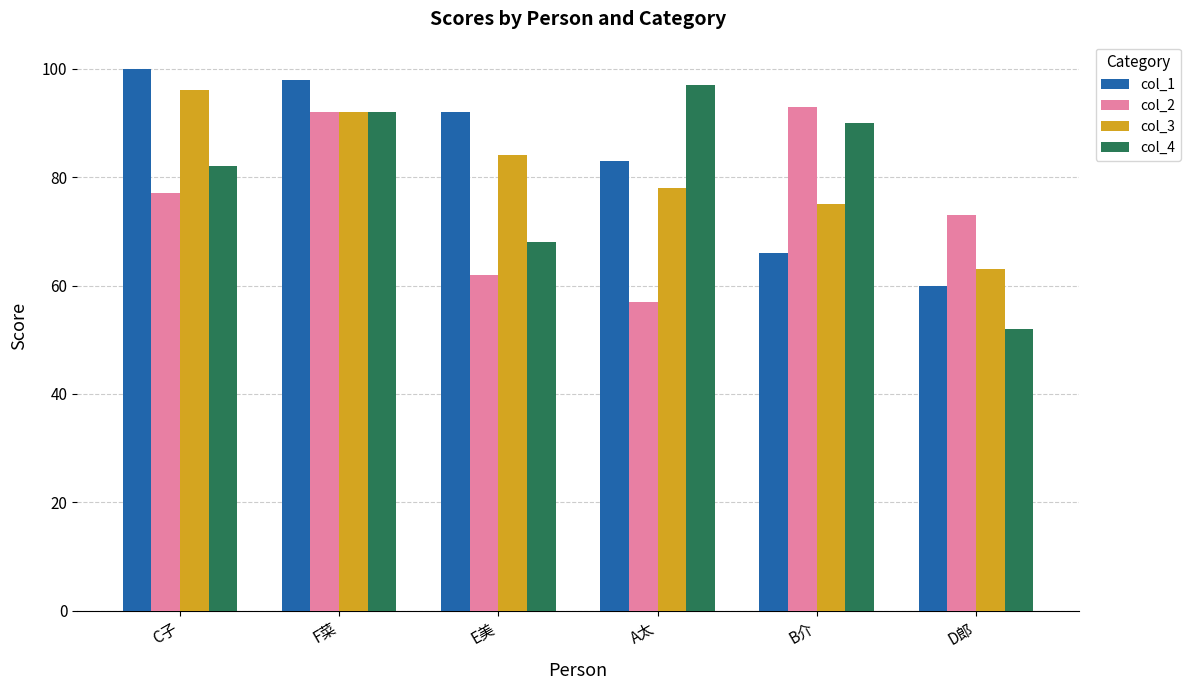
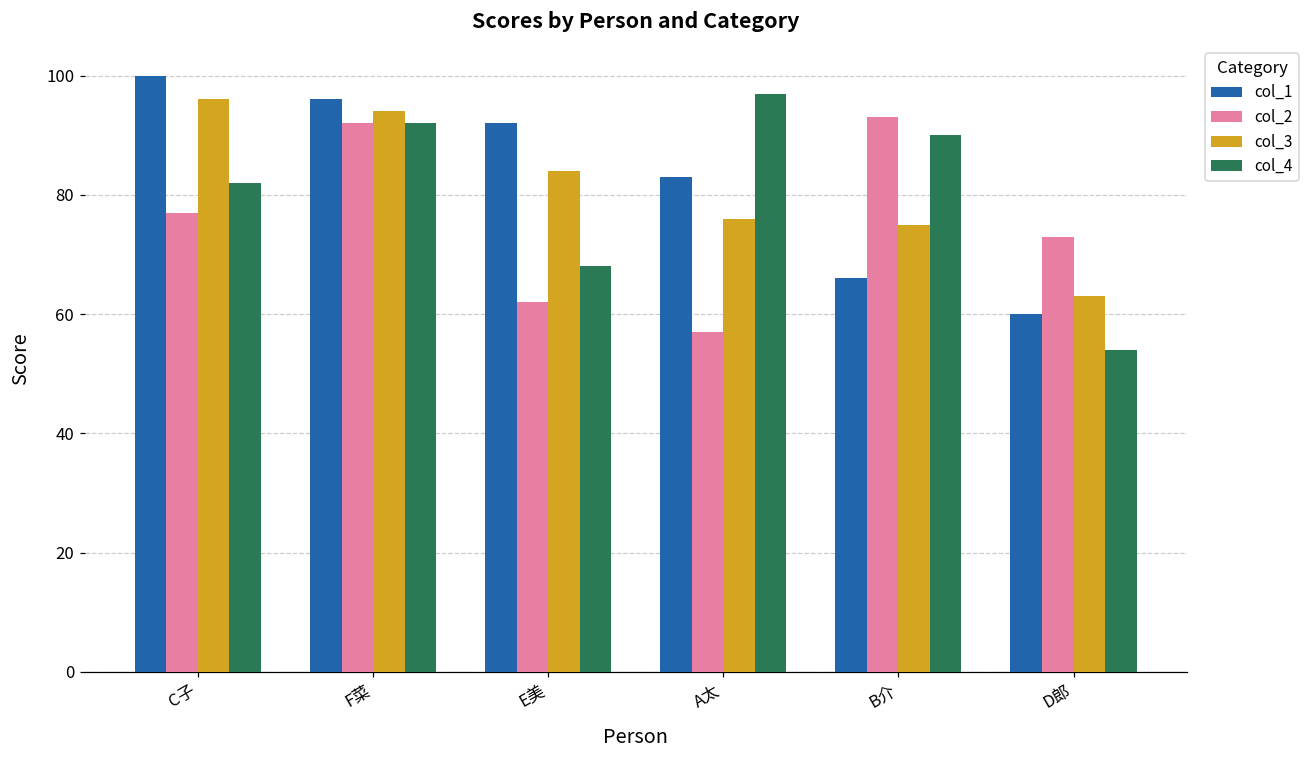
  {
    "col_1": {
      "C子": 100,
-     "F菜": 98,
+     "F菜": 96,
      "E美": 92,
      "A太": 83,
      "B介": 66,
      "D郎": 60
    },
    "col_2": {
      "C子": 77,
      "F菜": 92,
      "E美": 62,
      "A太": 57,
      "B介": 93,
      "D郎": 73
    },
    "col_3": {
      "C子": 96,
-     "F菜": 92,
+     "F菜": 94,
      "E美": 84,
-     "A太": 78,
+     "A太": 76,
      "B介": 75,
      "D郎": 63
    },
    "col_4": {
      "C子": 82,
      "F菜": 92,
      "E美": 68,
      "A太": 97,
      "B介": 90,
-     "D郎": 52
+     "D郎": 54
    }
  }
